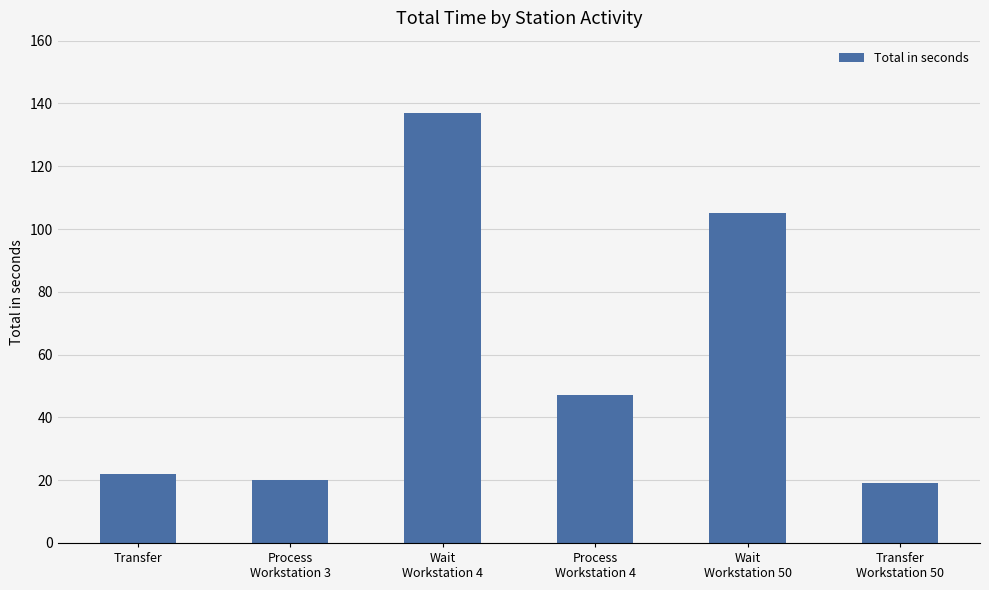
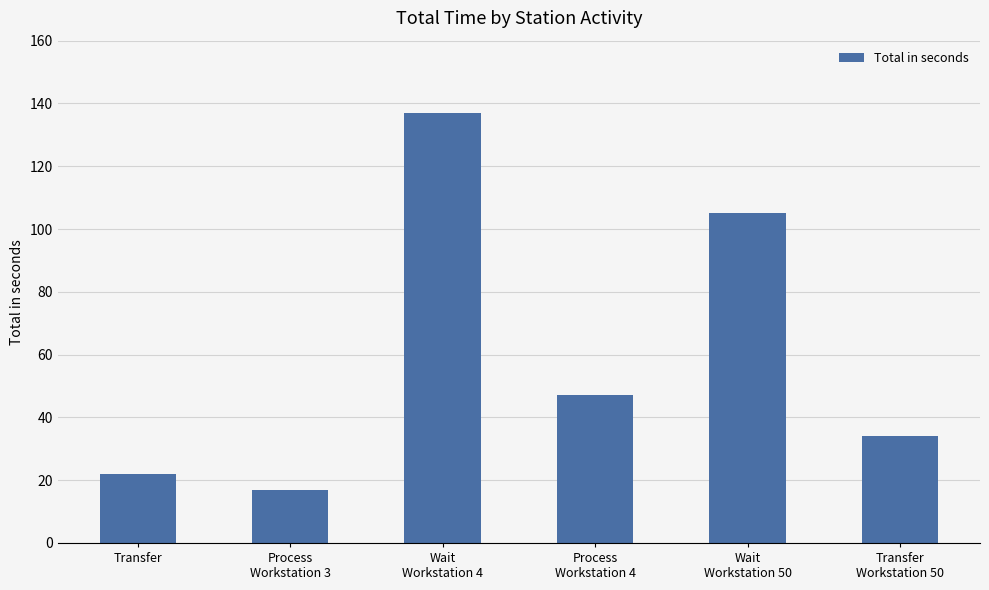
  {
    "Transfer": 22,
-   "Process Workstation 3": 20,
+   "Process Workstation 3": 17,
    "Wait Workstation 4": 137,
    "Process Workstation 4": 47,
    "Wait Workstation 50": 105,
-   "Transfer Workstation 50": 19
+   "Transfer Workstation 50": 34
  }
